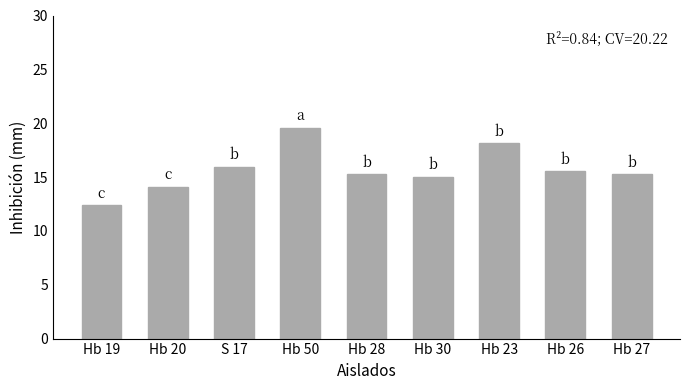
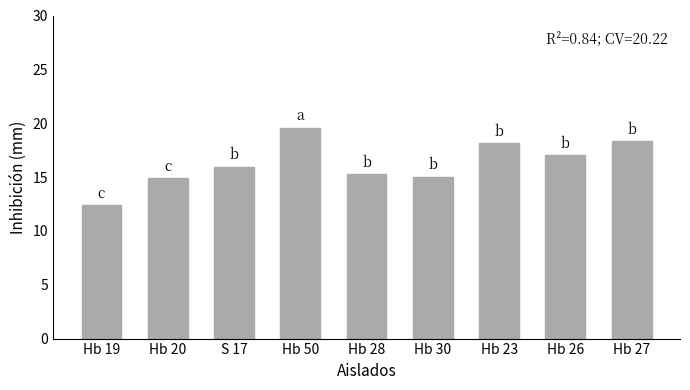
  {
    "Hb 19": 12.4,
-   "Hb 20": 14.1,
+   "Hb 20": 14.9,
    "S 17": 16.0,
    "Hb 50": 19.6,
    "Hb 28": 15.3,
    "Hb 30": 15.0,
    "Hb 23": 18.1,
-   "Hb 26": 15.6,
-   "Hb 27": 15.3
+   "Hb 26": 17.0,
+   "Hb 27": 18.3
  }
